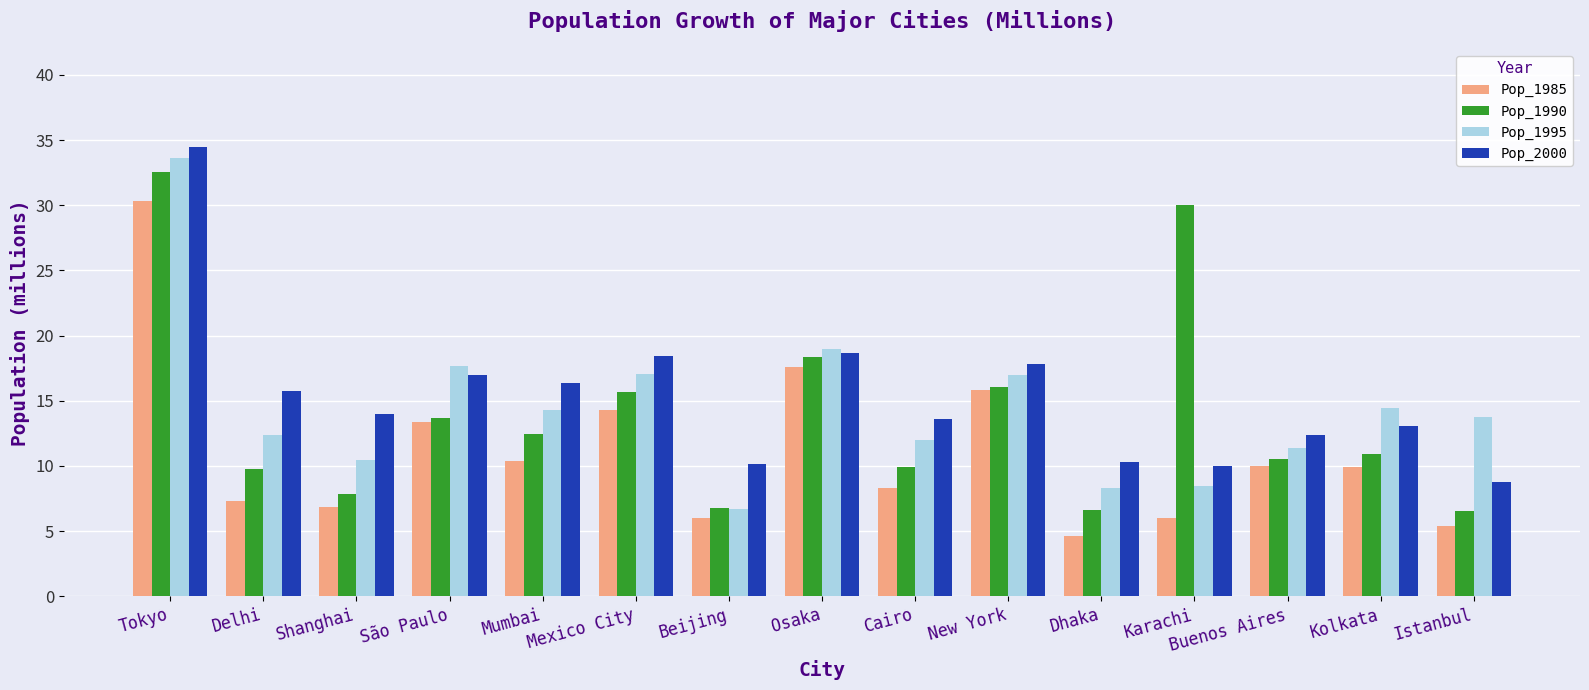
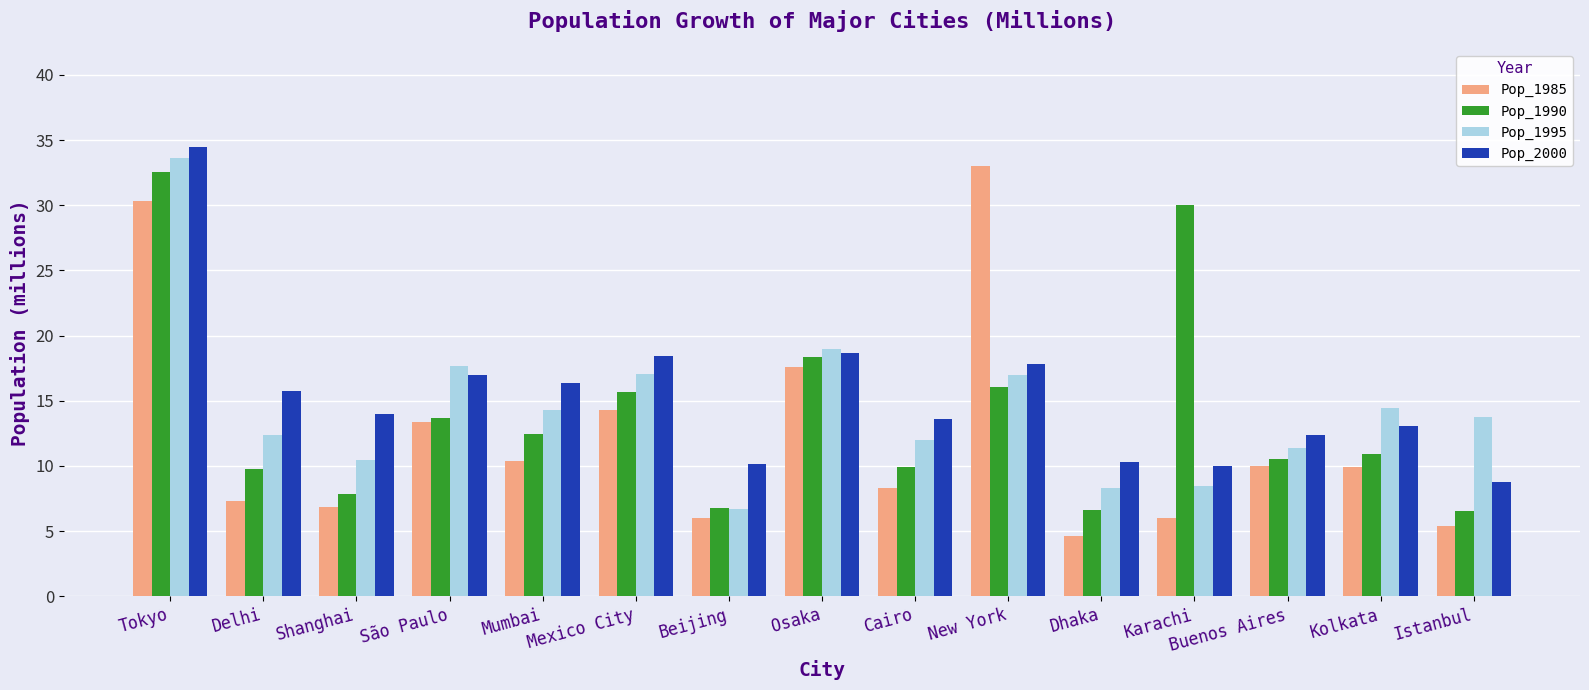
  {
    "Pop_1985": {
      "Tokyo": 30.3,
      "Delhi": 7.3,
      "Shanghai": 6.9,
      "São Paulo": 13.4,
      "Mumbai": 10.4,
      "Mexico City": 14.3,
      "Beijing": 6.0,
      "Osaka": 17.6,
      "Cairo": 8.3,
-     "New York": 15.8,
+     "New York": 33.0,
      "Dhaka": 4.7,
      "Karachi": 6.0,
      "Buenos Aires": 10.0,
      "Kolkata": 10.0,
      "Istanbul": 5.4
    },
    "Pop_1990": {
      "Tokyo": 32.5,
      "Delhi": 9.7,
      "Shanghai": 7.8,
      "São Paulo": 13.7,
      "Mumbai": 12.4,
      "Mexico City": 15.6,
      "Beijing": 6.8,
      "Osaka": 18.4,
      "Cairo": 9.9,
      "New York": 16.1,
      "Dhaka": 6.6,
      "Karachi": 30.0,
      "Buenos Aires": 10.5,
      "Kolkata": 10.9,
      "Istanbul": 6.6
    },
    "Pop_1995": {
      "Tokyo": 33.6,
      "Delhi": 12.4,
      "Shanghai": 10.5,
      "São Paulo": 17.7,
      "Mumbai": 14.3,
      "Mexico City": 17.0,
      "Beijing": 6.7,
      "Osaka": 18.9,
      "Cairo": 12.0,
      "New York": 16.9,
      "Dhaka": 8.3,
      "Karachi": 8.5,
      "Buenos Aires": 11.4,
      "Kolkata": 14.5,
      "Istanbul": 13.8
    },
    "Pop_2000": {
      "Tokyo": 34.5,
      "Delhi": 15.7,
      "Shanghai": 14.0,
      "São Paulo": 17.0,
      "Mumbai": 16.4,
      "Mexico City": 18.5,
      "Beijing": 10.2,
      "Osaka": 18.7,
      "Cairo": 13.6,
      "New York": 17.8,
      "Dhaka": 10.3,
      "Karachi": 10.0,
      "Buenos Aires": 12.4,
      "Kolkata": 13.1,
      "Istanbul": 8.7
    }
  }
